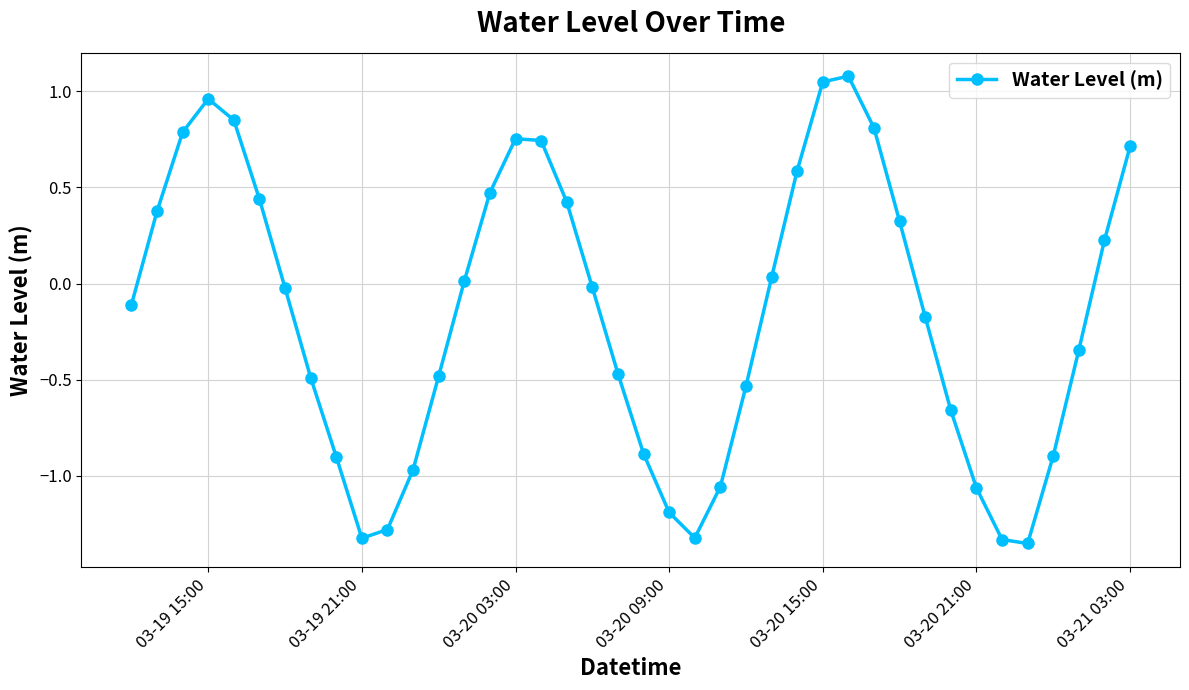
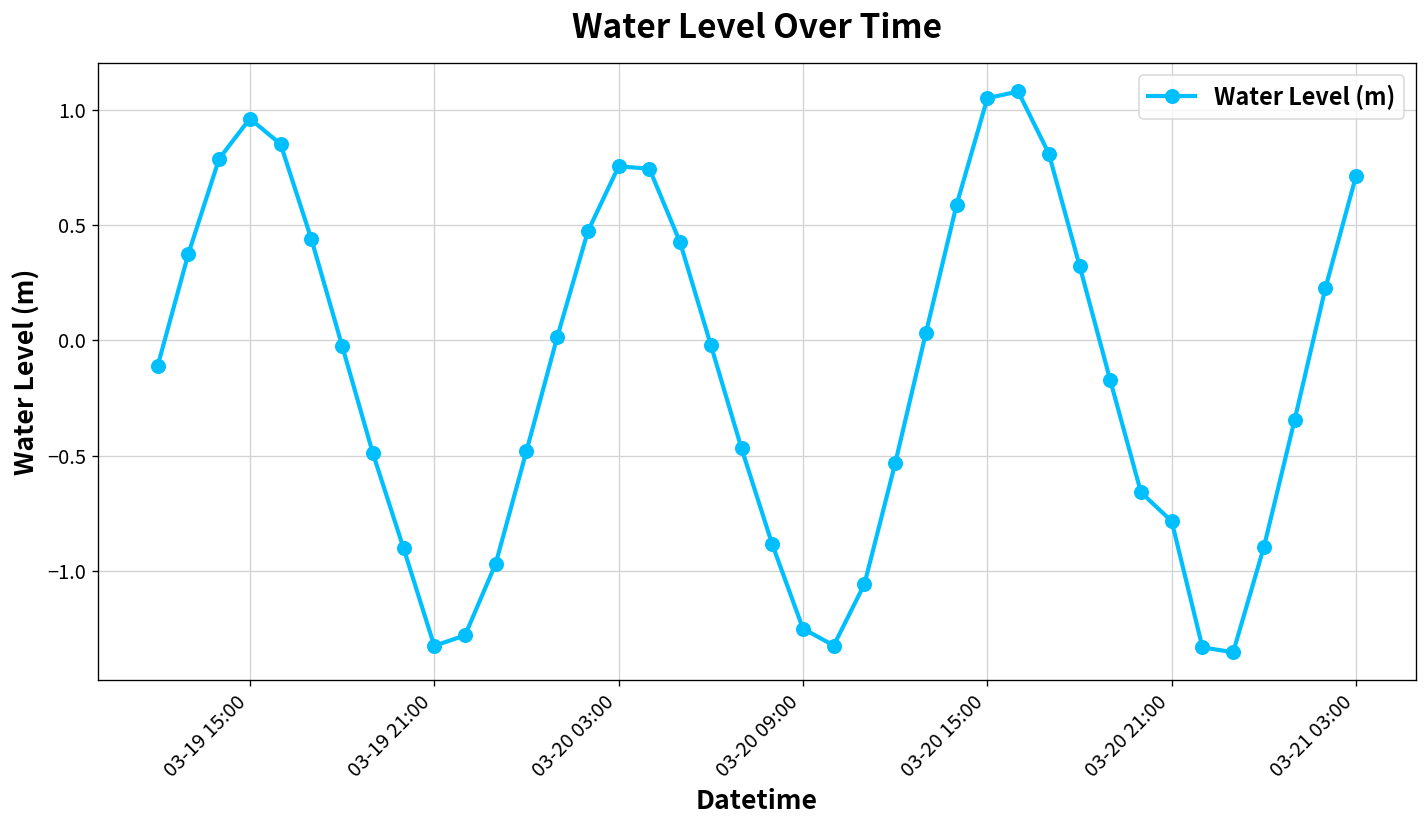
  {
    "03-19 15:00": 0.96,
    "03-19 21:00": -1.32,
    "03-20 03:00": 0.75,
-   "03-20 09:00": -1.19,
+   "03-20 09:00": -1.25,
    "03-20 15:00": 1.05,
-   "03-20 21:00": -1.06,
+   "03-20 21:00": -0.78,
    "03-21 03:00": 0.71
  }
